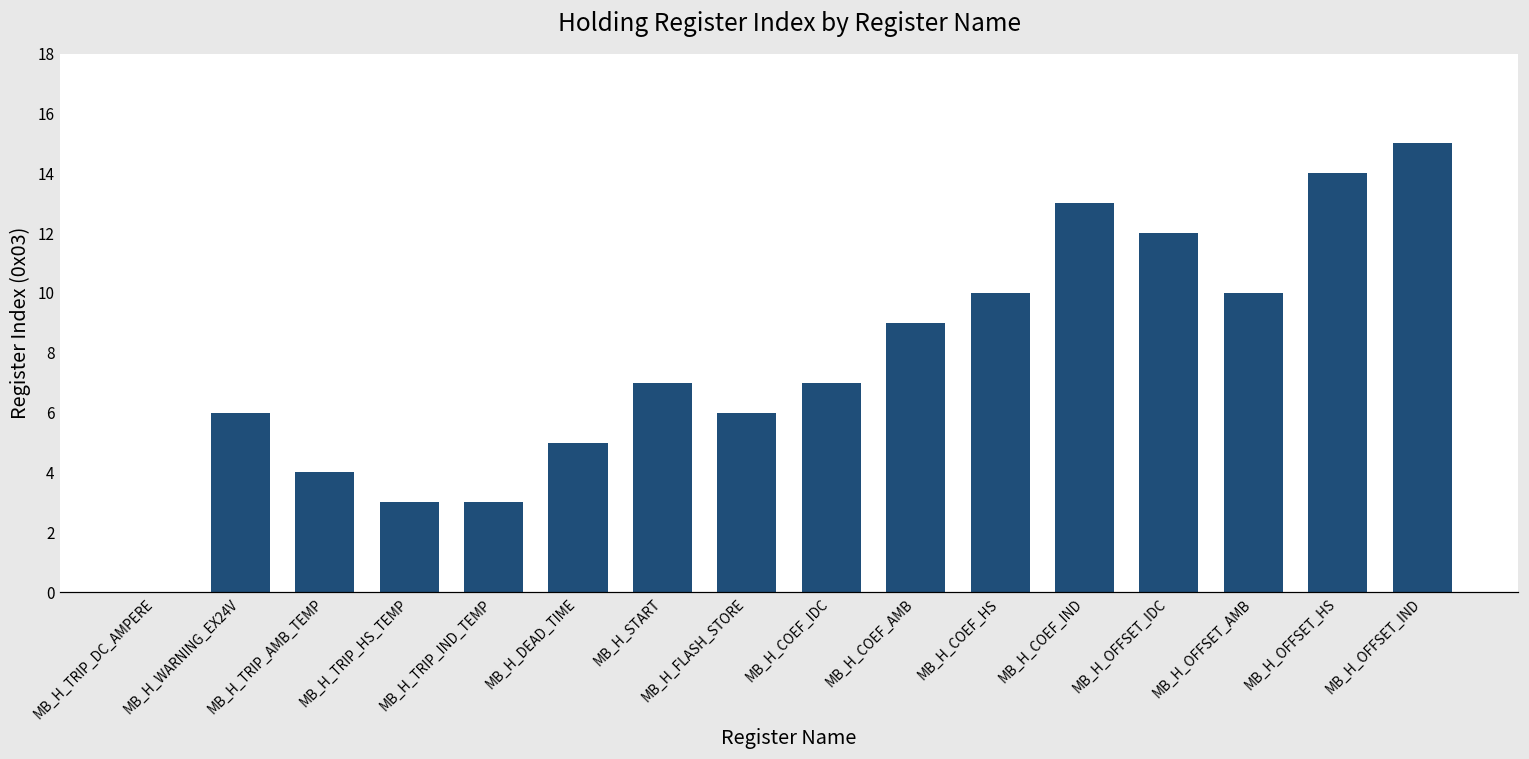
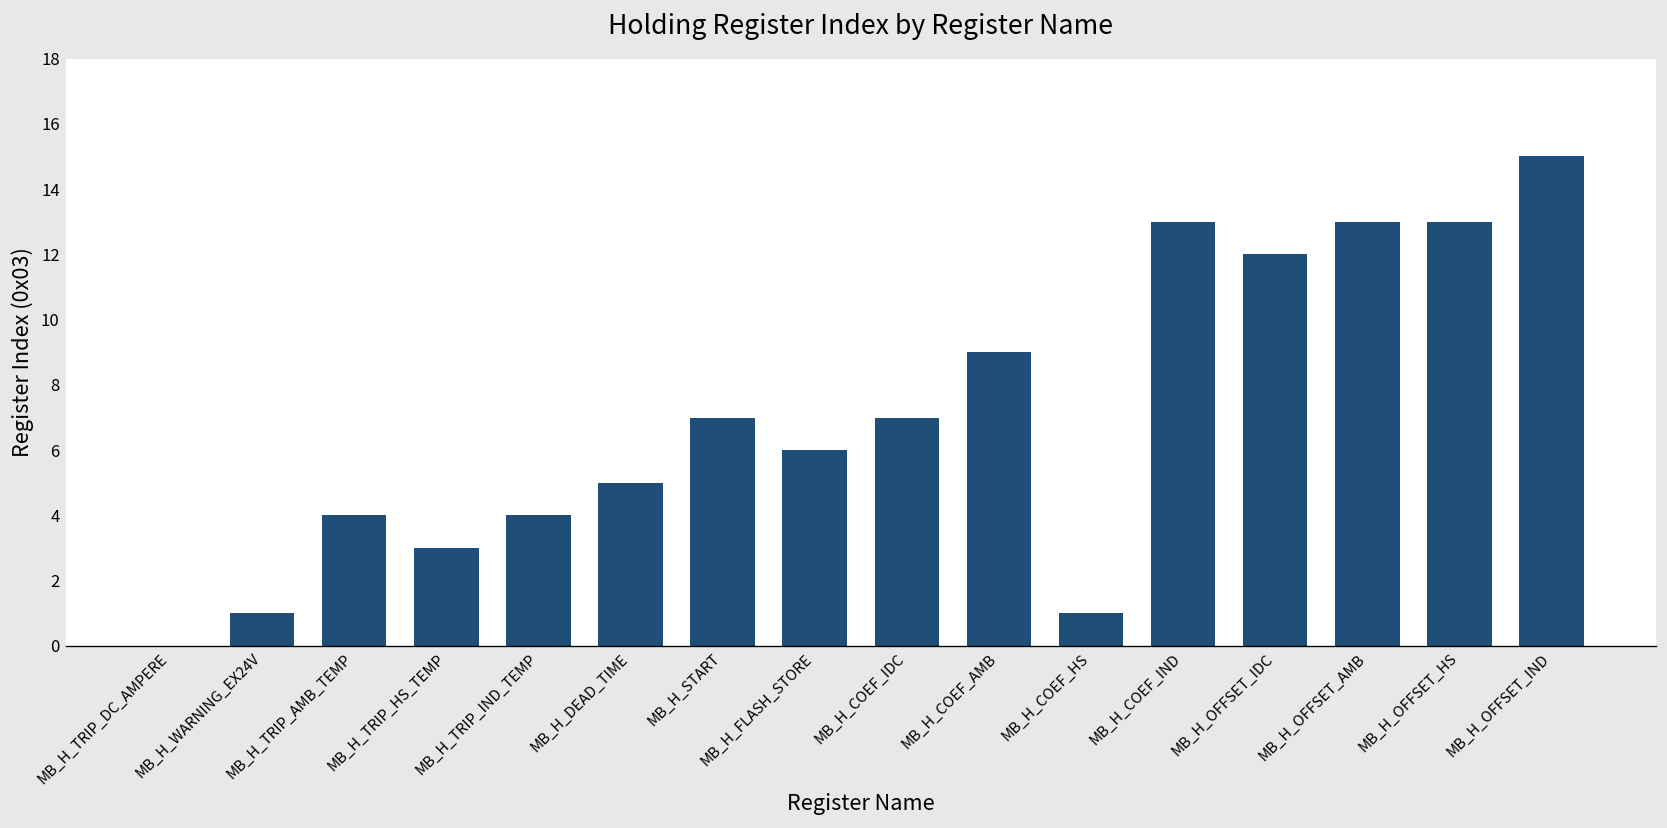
  {
    "MB_H_TRIP_DC_AMPERE": 0,
-   "MB_H_WARNING_EX24V": 6,
+   "MB_H_WARNING_EX24V": 1,
    "MB_H_TRIP_AMB_TEMP": 4,
    "MB_H_TRIP_HS_TEMP": 3,
-   "MB_H_TRIP_IND_TEMP": 3,
+   "MB_H_TRIP_IND_TEMP": 4,
    "MB_H_DEAD_TIME": 5,
    "MB_H_START": 7,
    "MB_H_FLASH_STORE": 6,
    "MB_H_COEF_IDC": 7,
    "MB_H_COEF_AMB": 9,
-   "MB_H_COEF_HS": 10,
+   "MB_H_COEF_HS": 1,
    "MB_H_COEF_IND": 13,
    "MB_H_OFFSET_IDC": 12,
-   "MB_H_OFFSET_AMB": 10,
-   "MB_H_OFFSET_HS": 14,
+   "MB_H_OFFSET_AMB": 13,
+   "MB_H_OFFSET_HS": 13,
    "MB_H_OFFSET_IND": 15
  }
